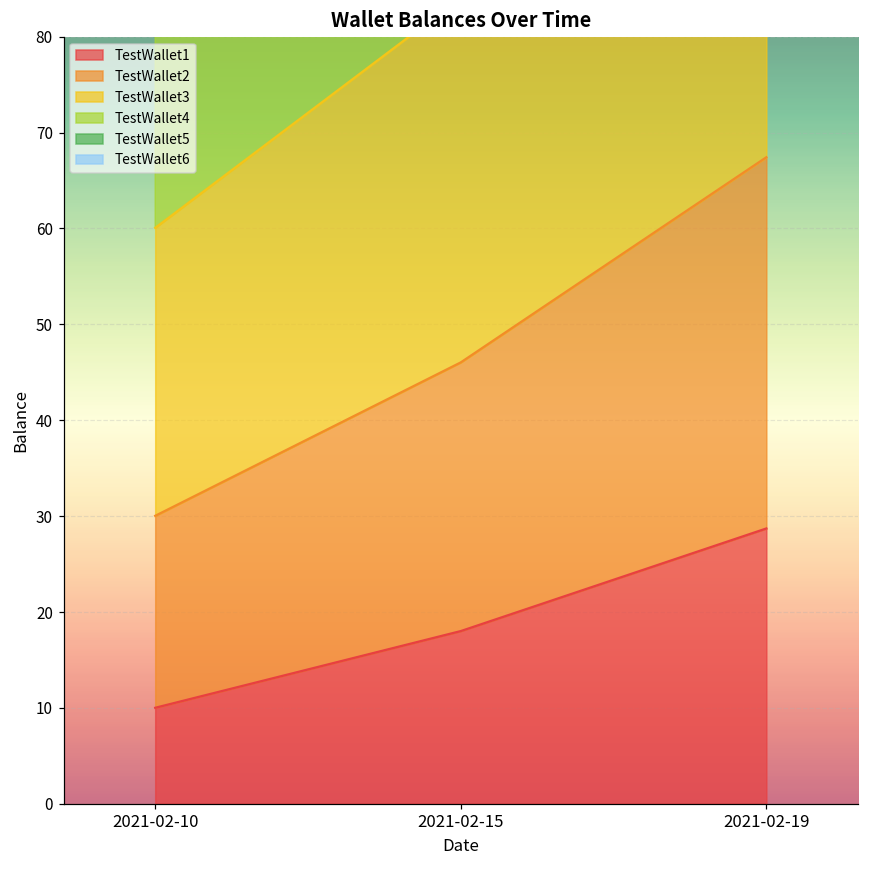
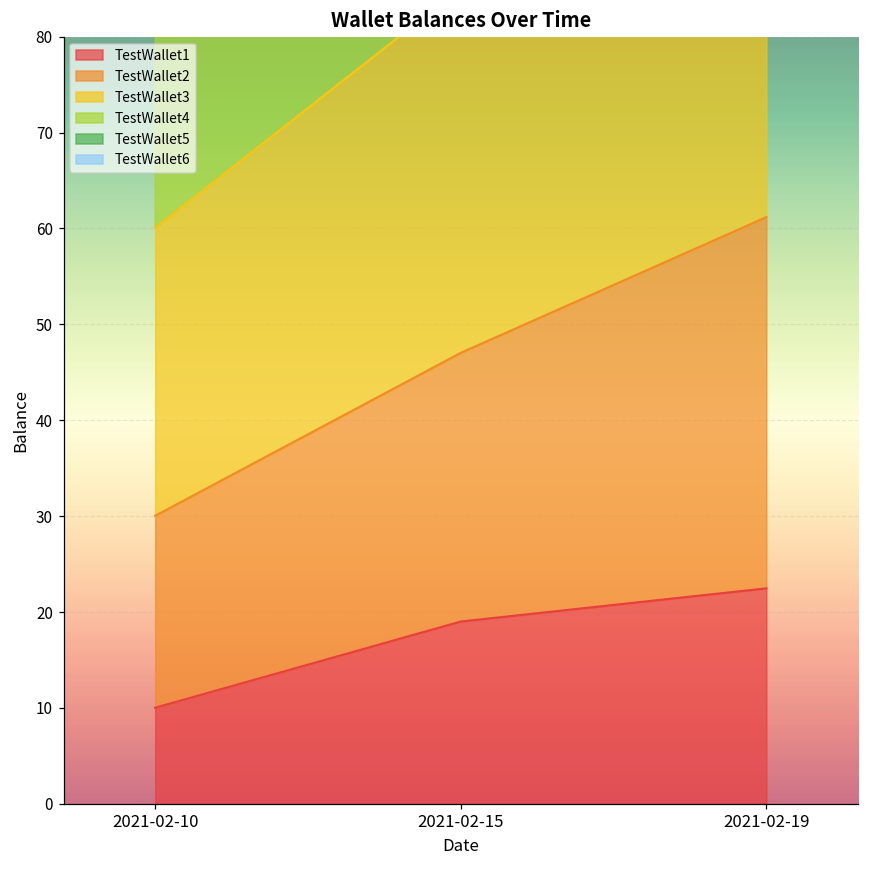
  {
    "TestWallet1": {
      "2021-02-10": 10,
-     "2021-02-15": 18,
-     "2021-02-19": 29
+     "2021-02-15": 19,
+     "2021-02-19": 22
    }
  }
